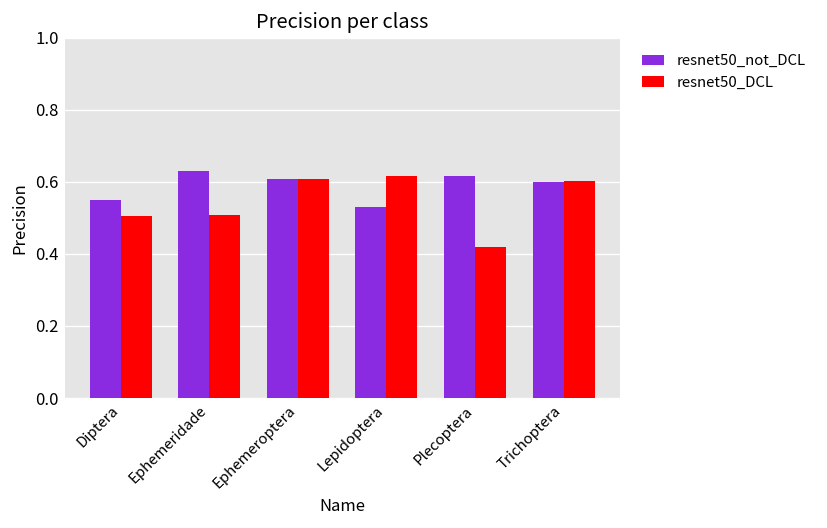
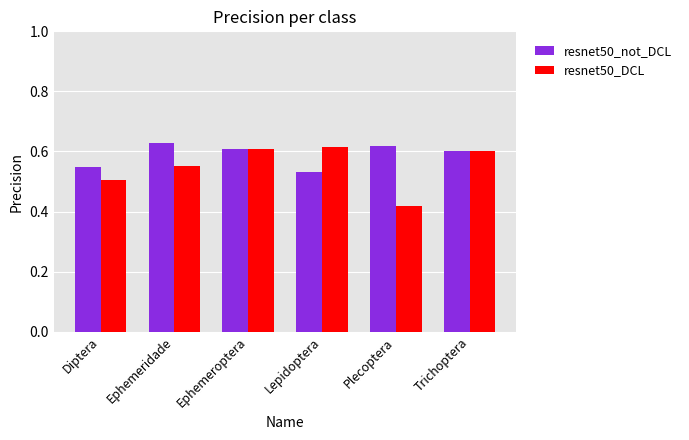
  {
    "resnet50_not_DCL": {
      "Diptera": 0.55,
      "Ephemeridade": 0.63,
      "Ephemeroptera": 0.61,
      "Lepidoptera": 0.53,
      "Plecoptera": 0.62,
      "Trichoptera": 0.60
    },
    "resnet50_DCL": {
      "Diptera": 0.51,
-     "Ephemeridade": 0.51,
+     "Ephemeridade": 0.55,
      "Ephemeroptera": 0.61,
      "Lepidoptera": 0.62,
      "Plecoptera": 0.42,
      "Trichoptera": 0.60
    }
  }
